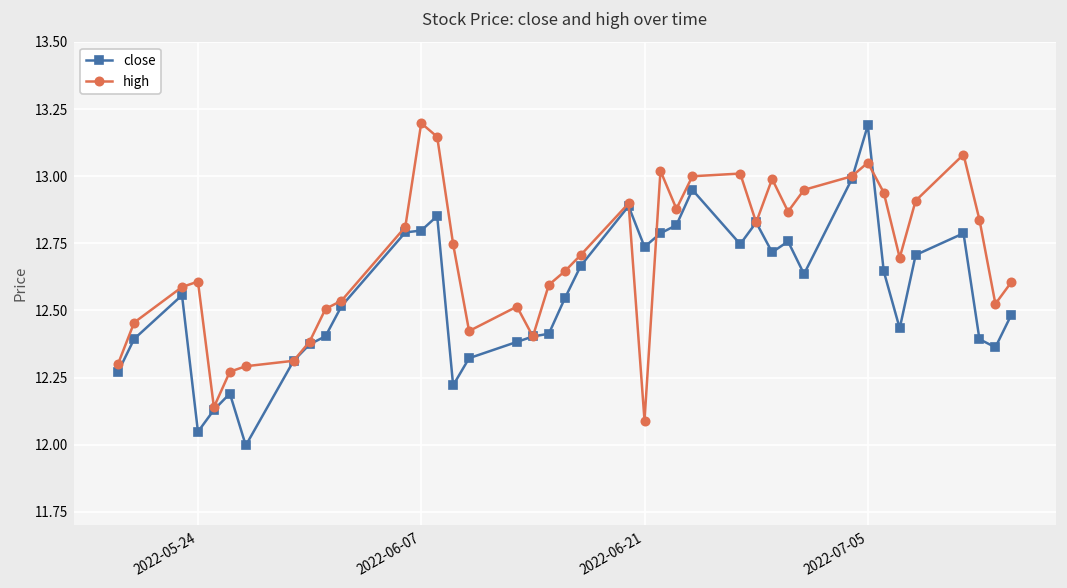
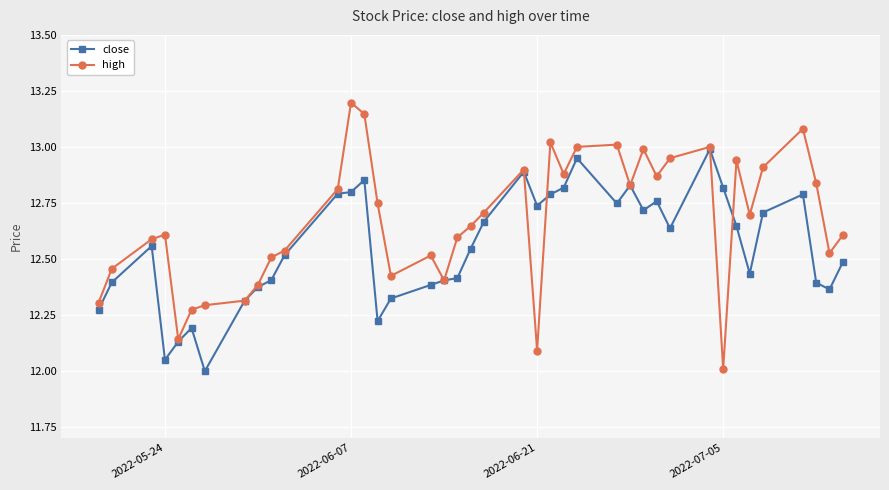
  {
    "close": {
      "2022-05-24": 12.05,
      "2022-06-07": 12.80,
      "2022-06-21": 12.74,
-     "2022-07-05": 13.19
+     "2022-07-05": 12.82
    },
    "high": {
      "2022-05-24": 12.61,
      "2022-06-07": 13.20,
      "2022-06-21": 12.09,
-     "2022-07-05": 13.05
+     "2022-07-05": 12.01
    }
  }
